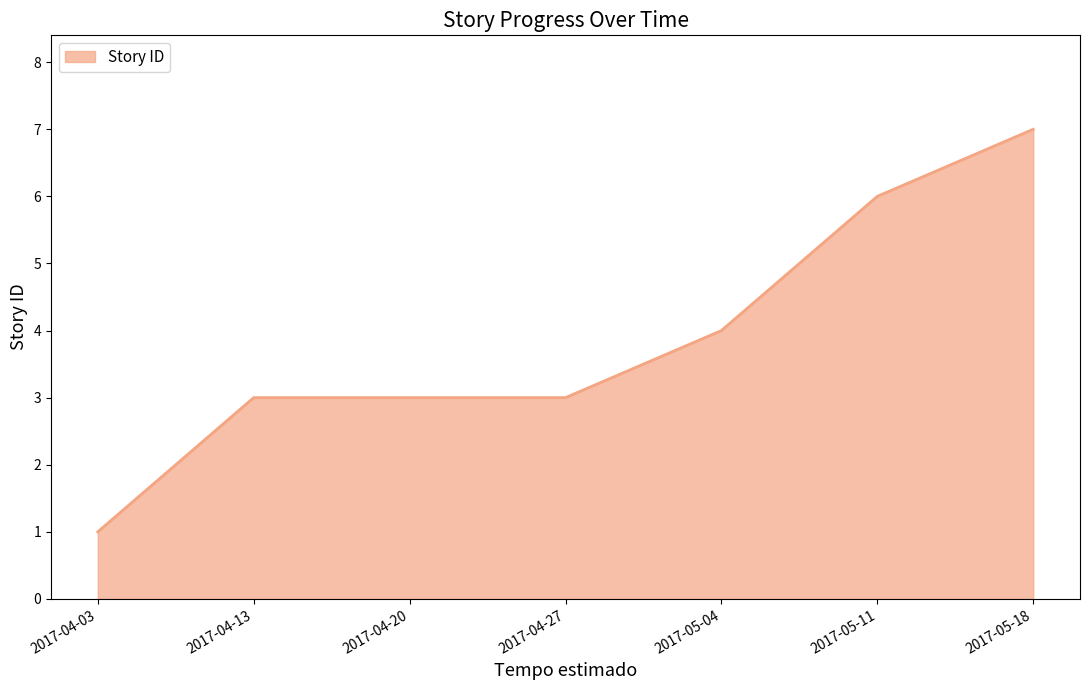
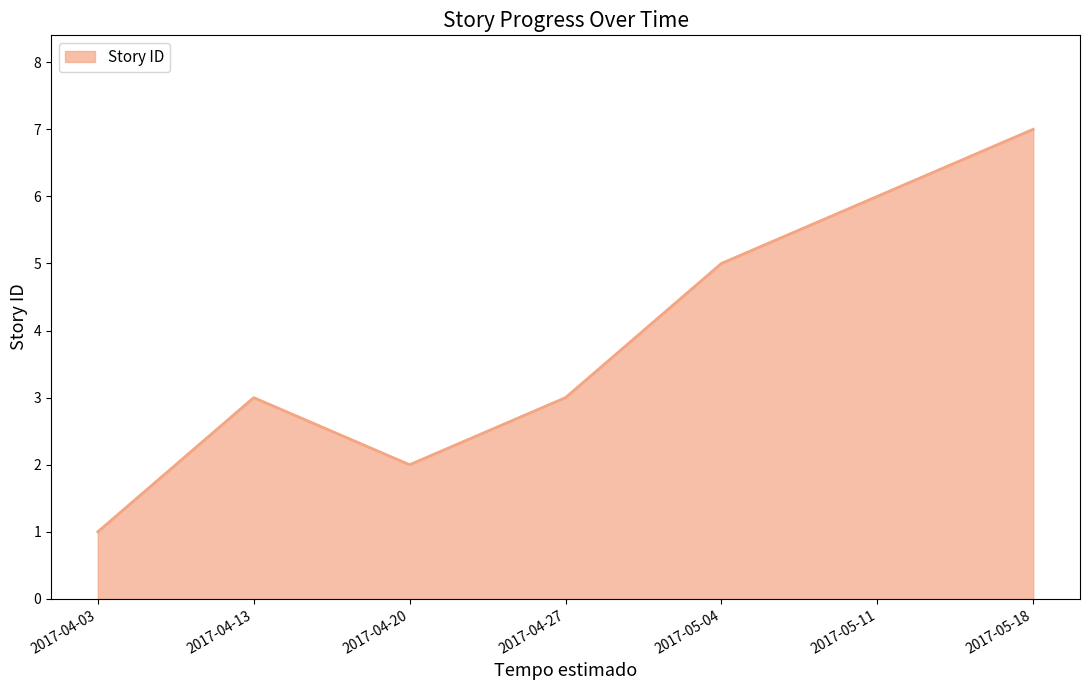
  {
    "2017-04-03": 1,
    "2017-04-13": 3,
-   "2017-04-20": 3,
+   "2017-04-20": 2,
    "2017-04-27": 3,
-   "2017-05-04": 4,
+   "2017-05-04": 5,
    "2017-05-11": 6,
    "2017-05-18": 7
  }
